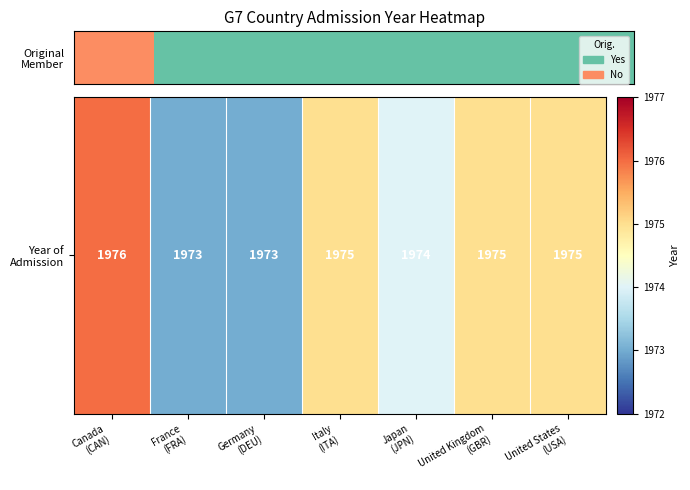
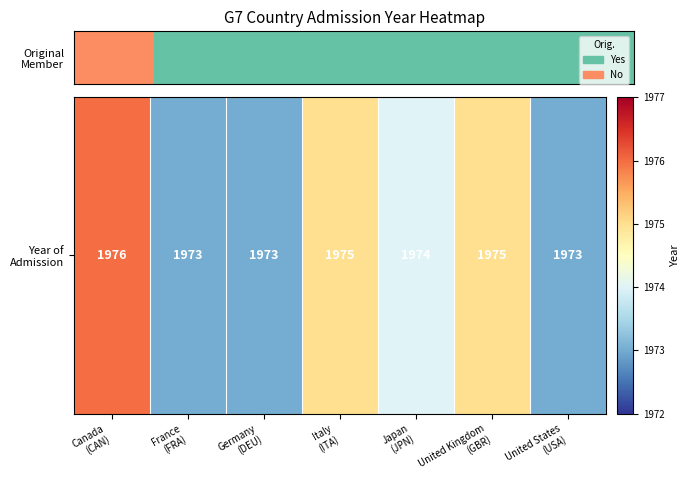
  {
    "Year of Admission": {
      "Canada (CAN)": 1976,
      "France (FRA)": 1973,
      "Germany (DEU)": 1973,
      "Italy (ITA)": 1975,
      "United Kingdom (GBR)": 1975,
-     "United States (USA)": 1975
+     "United States (USA)": 1973
    }
  }
